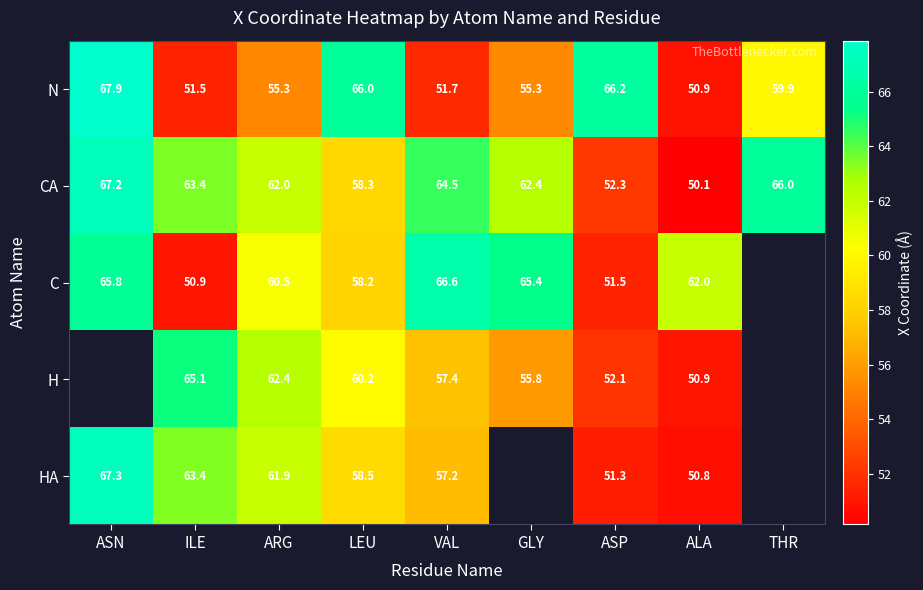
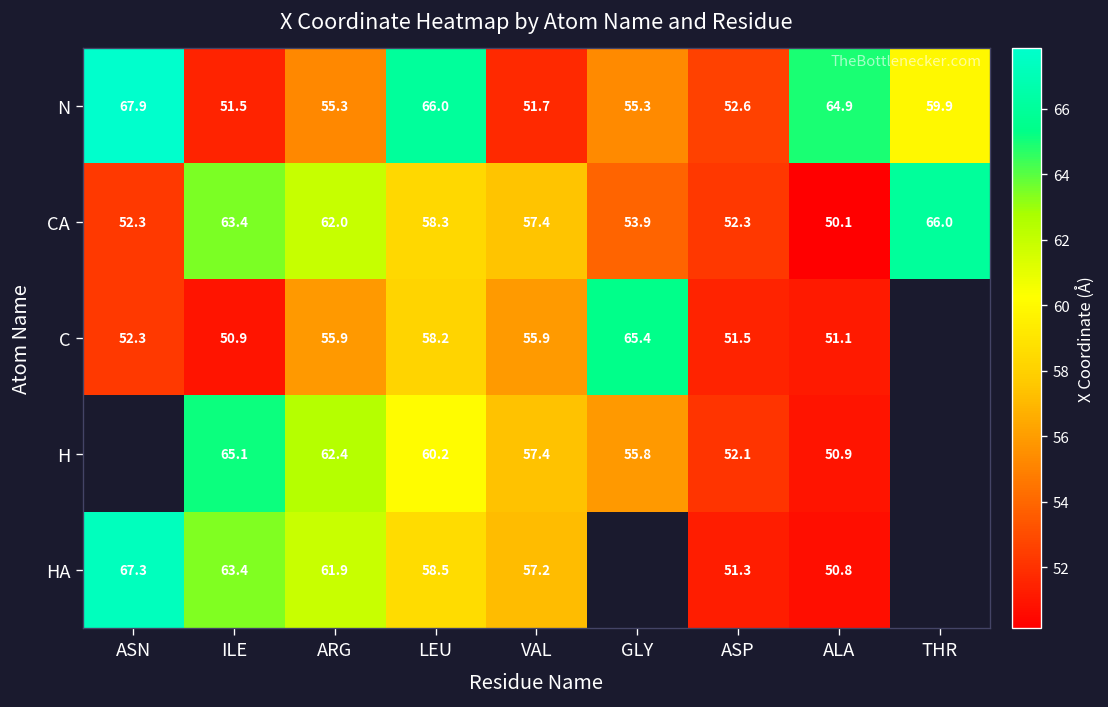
  {
    "N": {
      "ASN": 67.9,
      "ILE": 51.5,
      "ARG": 55.3,
      "LEU": 66.0,
      "VAL": 51.7,
      "GLY": 55.3,
-     "ASP": 66.2,
-     "ALA": 50.9
+     "ASP": 52.6,
+     "ALA": 64.9
    },
    "CA": {
-     "ASN": 67.2,
+     "ASN": 52.3,
      "ILE": 63.4,
      "ARG": 62.0,
      "LEU": 58.3,
-     "VAL": 64.5,
-     "GLY": 62.4,
+     "VAL": 57.4,
+     "GLY": 53.9,
      "ASP": 52.3,
      "ALA": 50.1,
      "THR": 66.0
    },
    "C": {
-     "ASN": 65.8,
+     "ASN": 52.3,
      "ILE": 50.9,
-     "ARG": 60.5,
+     "ARG": 55.9,
      "LEU": 58.2,
-     "VAL": 66.6,
+     "VAL": 55.9,
      "GLY": 65.4,
      "ASP": 51.5,
-     "ALA": 62.0
+     "ALA": 51.1
    },
    "H": {
      "ILE": 65.1,
      "ARG": 62.4,
      "LEU": 60.2,
      "VAL": 57.4,
      "GLY": 55.8,
      "ASP": 52.1,
      "ALA": 50.9
    },
    "HA": {
      "ASN": 67.3,
      "ILE": 63.4,
      "ARG": 61.9,
      "LEU": 58.5,
      "VAL": 57.2,
      "ASP": 51.3,
      "ALA": 50.8
    }
  }
